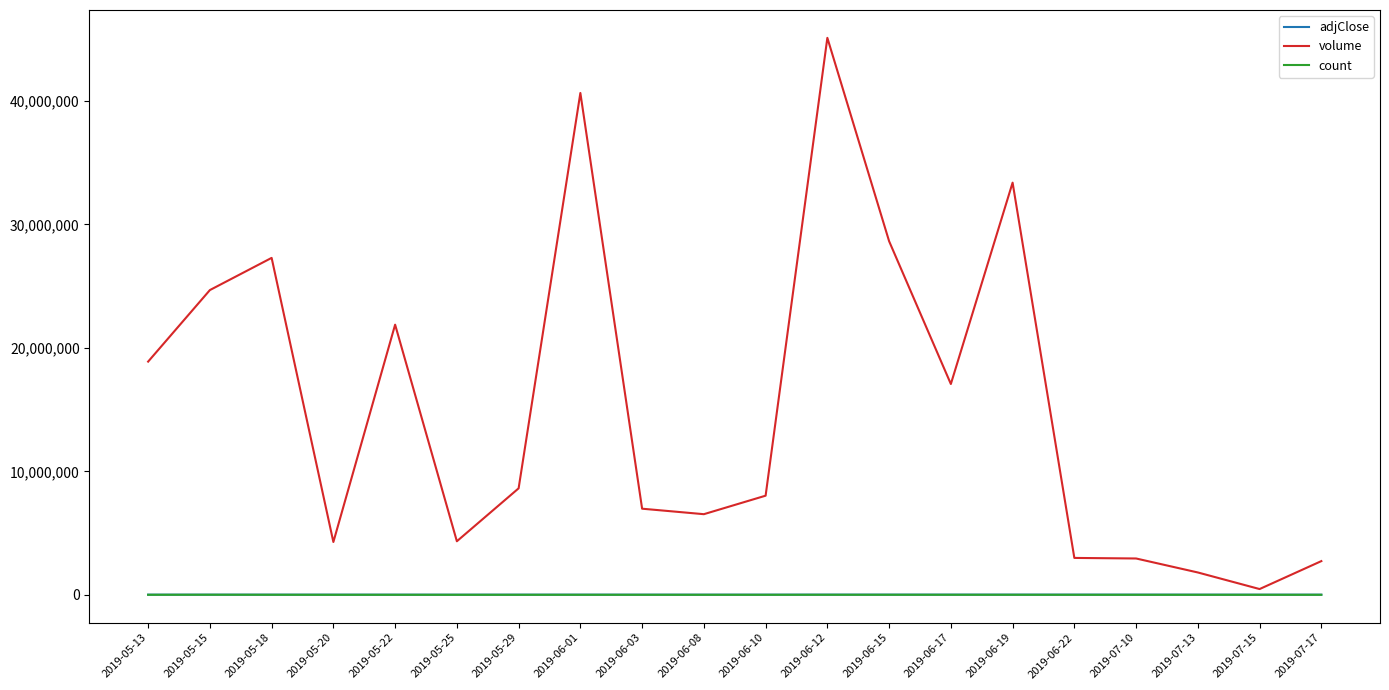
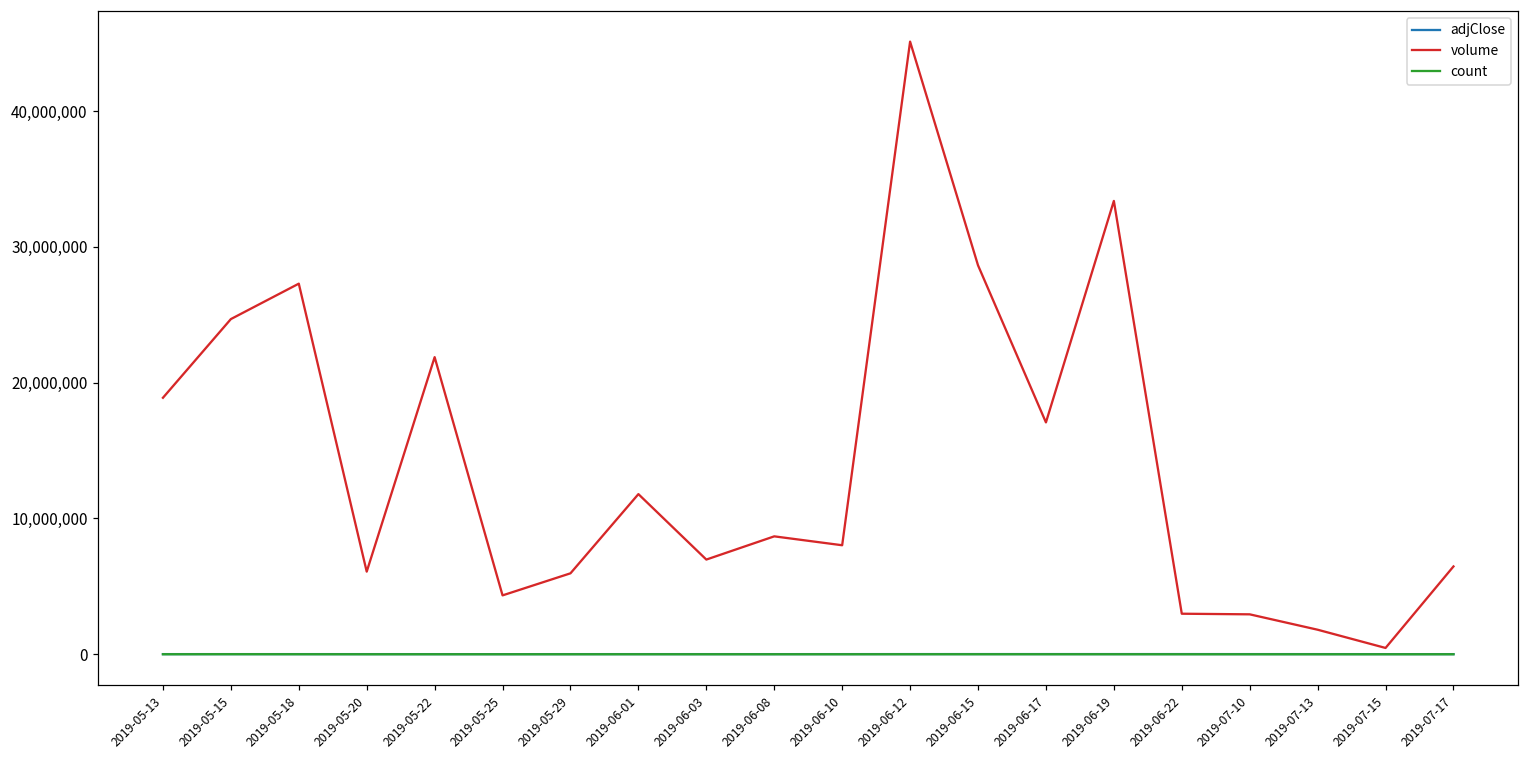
  {
    "count": {
      "2019-05-13": "0",
      "2019-05-15": "0",
      "2019-05-18": "0",
      "2019-05-20": "0",
      "2019-05-22": "0",
      "2019-05-25": "0",
      "2019-05-29": "0",
      "2019-06-01": "0",
      "2019-06-03": "0",
      "2019-06-08": "0",
      "2019-06-10": "0",
      "2019-06-12": "0",
      "2019-06-15": "0",
      "2019-06-17": "0",
      "2019-06-19": "0",
      "2019-06-22": "0",
      "2019-07-10": "0",
      "2019-07-13": "0",
      "2019-07-15": "0",
      "2019-07-17": "0"
    },
    "volume": {
      "2019-05-13": "18,900,000",
      "2019-05-15": "24,700,000",
      "2019-05-18": "27,300,000",
-     "2019-05-20": "4,300,000",
+     "2019-05-20": "6,100,000",
      "2019-05-22": "21,900,000",
      "2019-05-25": "4,300,000",
-     "2019-05-29": "8,600,000",
-     "2019-06-01": "40,600,000",
+     "2019-05-29": "6,000,000",
+     "2019-06-01": "11,800,000",
      "2019-06-03": "7,000,000",
-     "2019-06-08": "6,500,000",
+     "2019-06-08": "8,700,000",
      "2019-06-10": "8,000,000",
      "2019-06-12": "45,100,000",
      "2019-06-15": "28,600,000",
      "2019-06-17": "17,100,000",
      "2019-06-19": "33,400,000",
      "2019-06-22": "3,000,000",
      "2019-07-10": "2,900,000",
      "2019-07-13": "1,800,000",
      "2019-07-15": "500,000",
-     "2019-07-17": "2,700,000"
+     "2019-07-17": "6,500,000"
    }
  }
